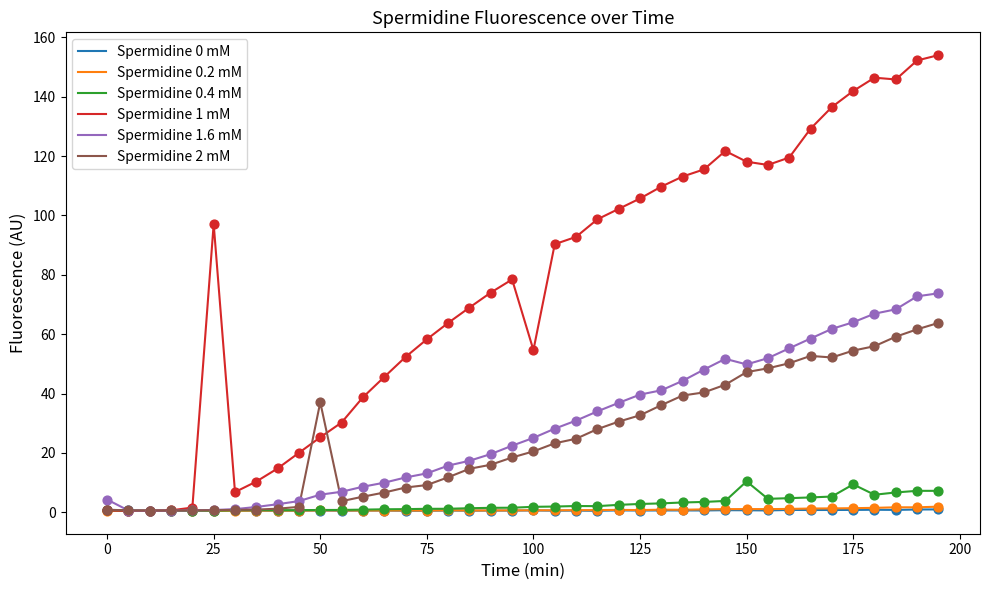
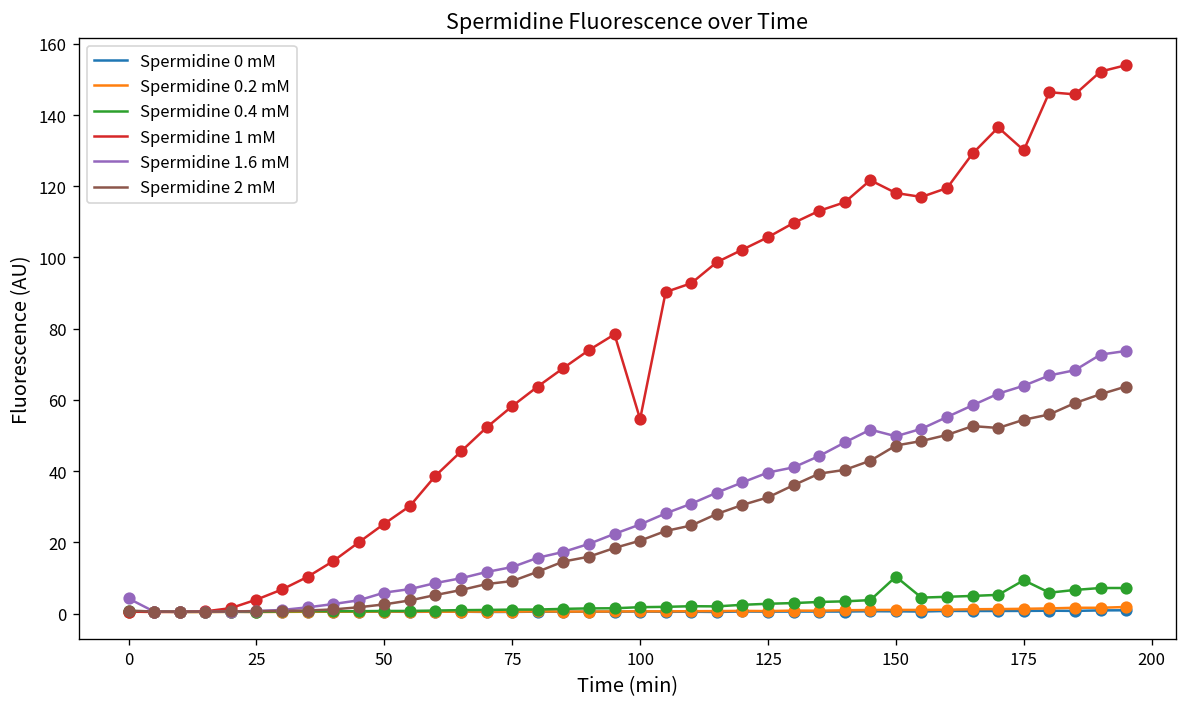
  {
    "Spermidine 0.4 mM": {
      "100": 2,
      "125": 3,
      "150": 10,
      "175": 9
    },
    "Spermidine 1 mM": {
-     "25": 97,
+     "25": 4,
      "50": 25,
      "75": 58,
      "100": 55,
      "125": 106,
      "150": 118,
-     "175": 142
+     "175": 130
    },
    "Spermidine 1.6 mM": {
      "0": 4,
      "50": 6,
      "75": 13,
      "100": 25,
      "125": 40,
      "150": 50,
      "175": 64
    },
    "Spermidine 2 mM": {
-     "50": 37,
+     "50": 3,
      "75": 9,
      "100": 21,
      "125": 33,
      "150": 47,
      "175": 54
    }
  }
